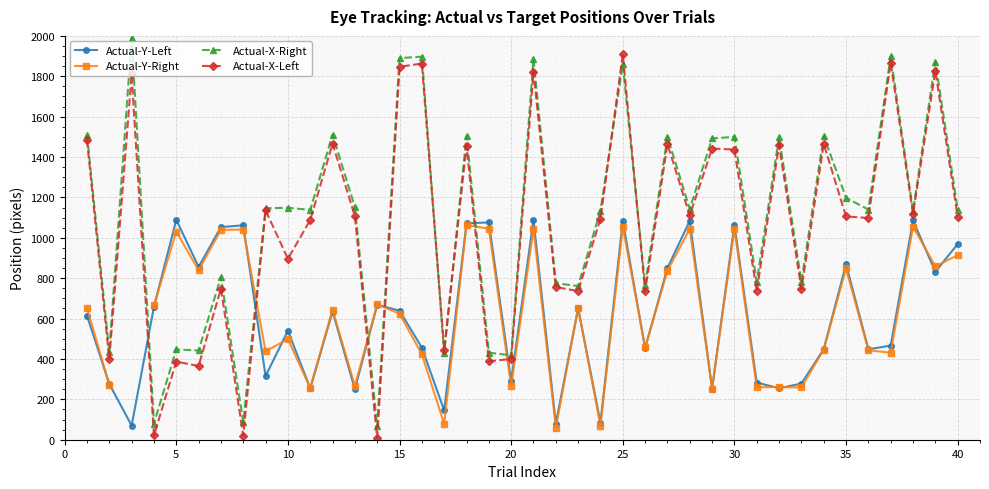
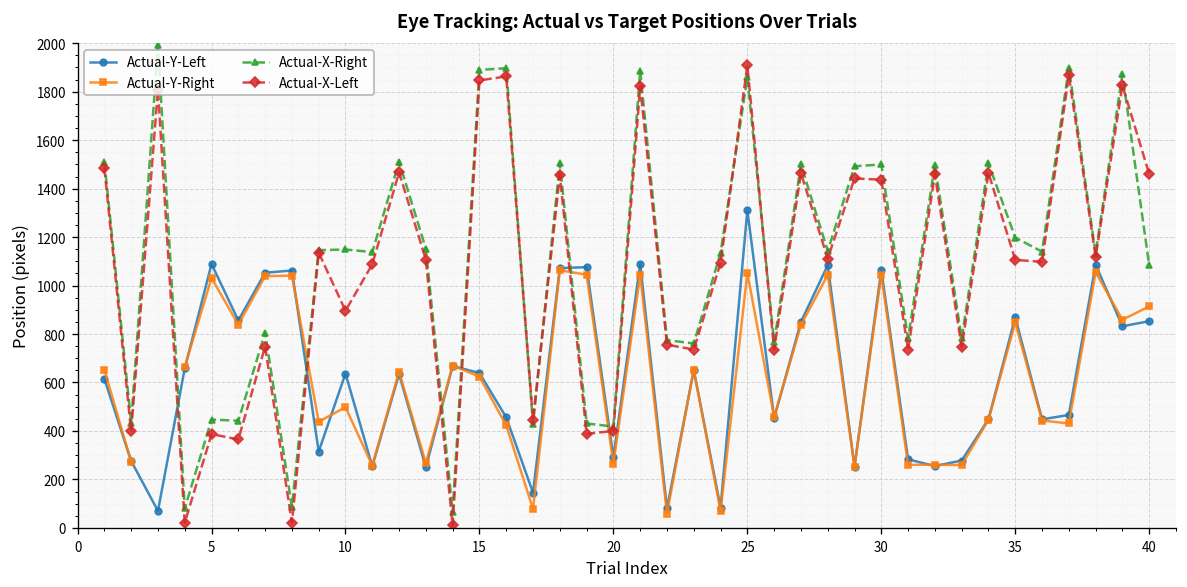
  {
    "Actual-Y-Left": {
      "5": 1090,
-     "10": 540,
+     "10": 640,
      "15": 640,
      "20": 290,
-     "25": 1080,
+     "25": 1310,
      "30": 1060,
      "35": 870,
-     "40": 970
+     "40": 850
    },
    "Actual-Y-Right": {
      "5": 1030,
      "10": 500,
      "15": 620,
      "20": 270,
      "25": 1050,
      "30": 1050,
      "35": 850,
      "40": 910
    },
    "Actual-X-Right": {
      "5": 450,
      "10": 1150,
      "15": 1890,
      "20": 420,
      "25": 1860,
      "30": 1500,
      "35": 1200,
-     "40": 1140
+     "40": 1080
    },
    "Actual-X-Left": {
      "5": 390,
      "10": 900,
      "15": 1850,
      "20": 400,
      "25": 1910,
      "30": 1440,
      "35": 1110,
-     "40": 1110
+     "40": 1460
    }
  }
